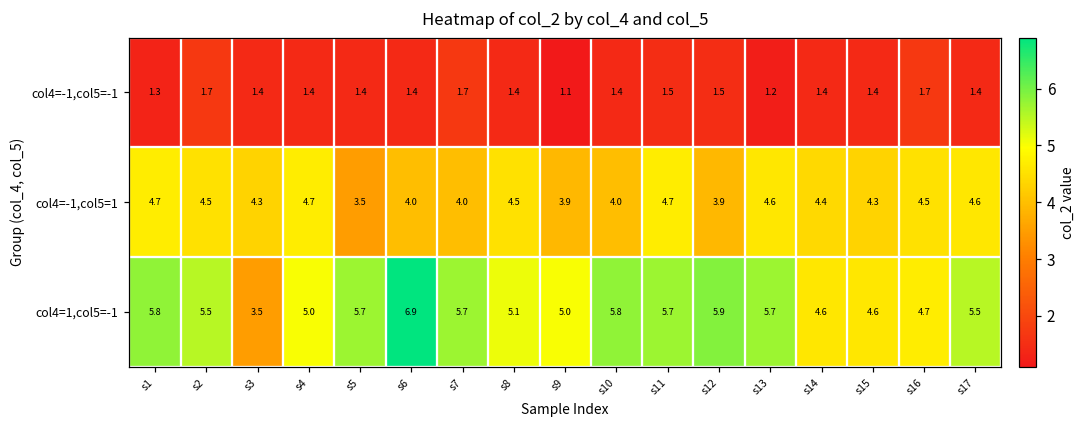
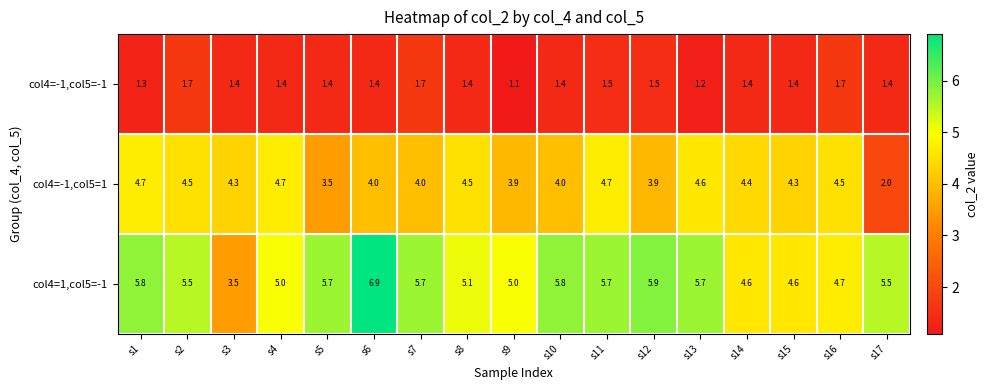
  {
    "col4=-1,col5=-1": {
      "s1": 1.3,
      "s2": 1.7,
      "s3": 1.4,
      "s4": 1.4,
      "s5": 1.4,
      "s6": 1.4,
      "s7": 1.7,
      "s8": 1.4,
      "s9": 1.1,
      "s10": 1.4,
      "s11": 1.5,
      "s12": 1.5,
      "s13": 1.2,
      "s14": 1.4,
      "s15": 1.4,
      "s16": 1.7,
      "s17": 1.4
    },
    "col4=-1,col5=1": {
      "s1": 4.7,
      "s2": 4.5,
      "s3": 4.3,
      "s4": 4.7,
      "s5": 3.5,
      "s6": 4.0,
      "s7": 4.0,
      "s8": 4.5,
      "s9": 3.9,
      "s10": 4.0,
      "s11": 4.7,
      "s12": 3.9,
      "s13": 4.6,
      "s14": 4.4,
      "s15": 4.3,
      "s16": 4.5,
-     "s17": 4.6
+     "s17": 2.0
    },
    "col4=1,col5=-1": {
      "s1": 5.8,
      "s2": 5.5,
      "s3": 3.5,
      "s4": 5.0,
      "s5": 5.7,
      "s6": 6.9,
      "s7": 5.7,
      "s8": 5.1,
      "s9": 5.0,
      "s10": 5.8,
      "s11": 5.7,
      "s12": 5.9,
      "s13": 5.7,
      "s14": 4.6,
      "s15": 4.6,
      "s16": 4.7,
      "s17": 5.5
    }
  }
